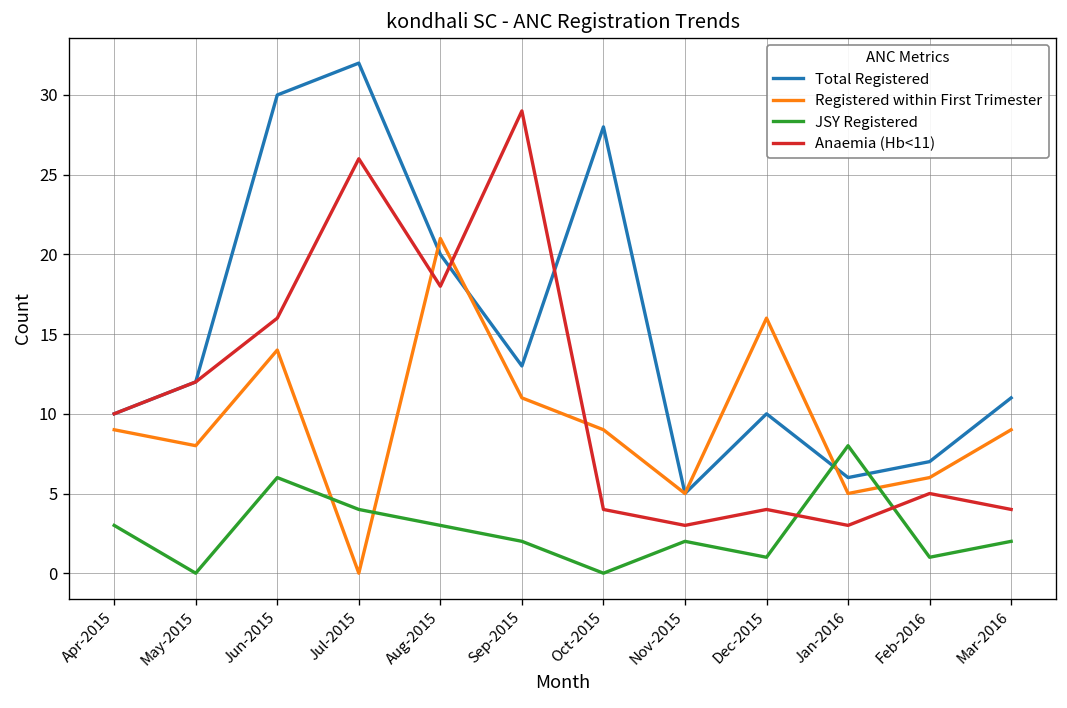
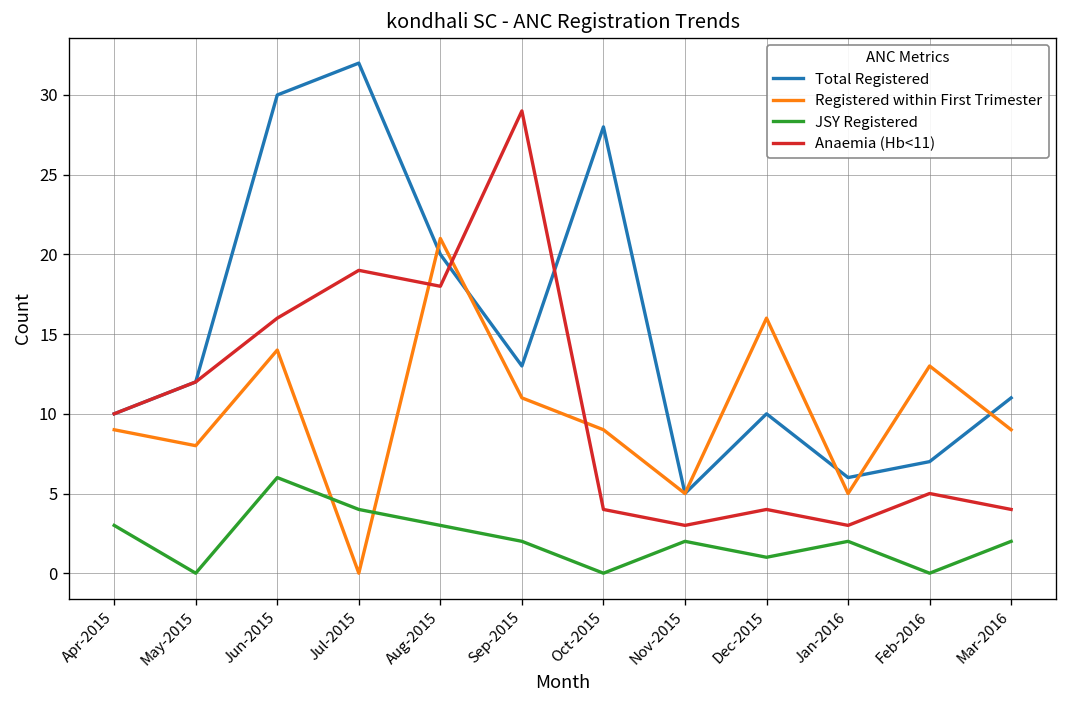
  {
    "Total Registered": {
      "Jun-2015": 30,
      "Jul-2015": 32,
      "Aug-2015": 20,
      "Sep-2015": 13,
      "Oct-2015": 28,
      "Dec-2015": 10,
      "Jan-2016": 6,
      "Feb-2016": 7,
      "Mar-2016": 11
    },
    "Registered within First Trimester": {
      "Apr-2015": 9,
      "May-2015": 8,
      "Jun-2015": 14,
      "Jul-2015": 0,
      "Aug-2015": 21,
      "Sep-2015": 11,
      "Oct-2015": 9,
      "Dec-2015": 16,
      "Jan-2016": 5,
-     "Feb-2016": 6,
+     "Feb-2016": 13,
      "Mar-2016": 9
    },
    "JSY Registered": {
      "Apr-2015": 3,
      "May-2015": 0,
      "Jun-2015": 6,
      "Jul-2015": 4,
      "Aug-2015": 3,
      "Sep-2015": 2,
      "Oct-2015": 0,
      "Nov-2015": 2,
      "Dec-2015": 1,
-     "Jan-2016": 8,
-     "Feb-2016": 1,
+     "Jan-2016": 2,
+     "Feb-2016": 0,
      "Mar-2016": 2
    },
    "Anaemia (Hb<11)": {
      "Jun-2015": 16,
-     "Jul-2015": 26,
+     "Jul-2015": 19,
      "Aug-2015": 18,
      "Sep-2015": 29,
      "Oct-2015": 4,
      "Nov-2015": 3,
      "Dec-2015": 4,
      "Jan-2016": 3,
      "Feb-2016": 5,
      "Mar-2016": 4
    }
  }
